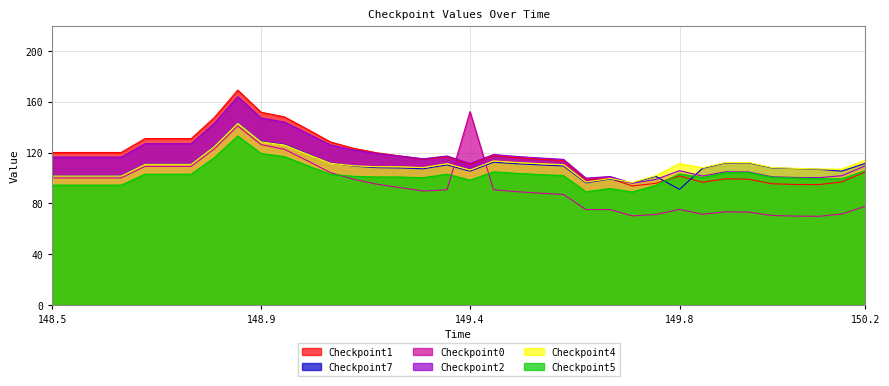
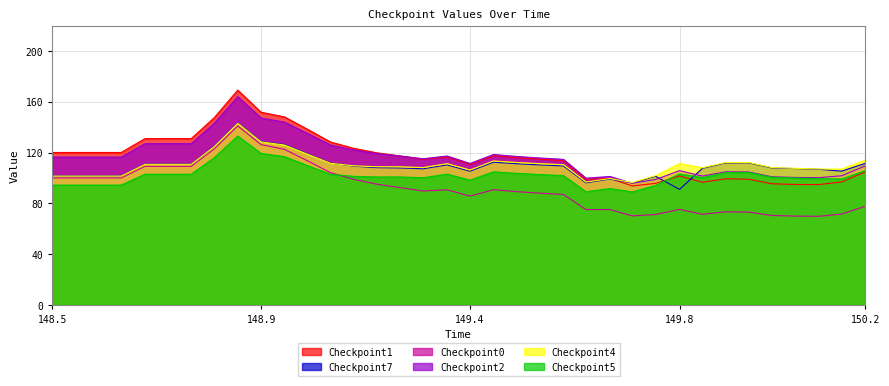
  {
    "Checkpoint1": {
      "148.5": 120,
      "148.9": 152
    },
    "Checkpoint7": {
      "149.8": 91
    },
    "Checkpoint0": {
      "148.9": 126,
-     "149.4": 152,
+     "149.4": 86,
      "149.8": 75,
      "150.2": 78
    },
    "Checkpoint2": {
      "148.5": 117,
      "148.9": 147,
      "149.8": 106
    },
    "Checkpoint4": {
      "149.8": 111,
      "150.2": 114
    },
    "Checkpoint5": {
      "148.5": 94,
      "148.9": 119,
      "149.4": 98
    }
  }
